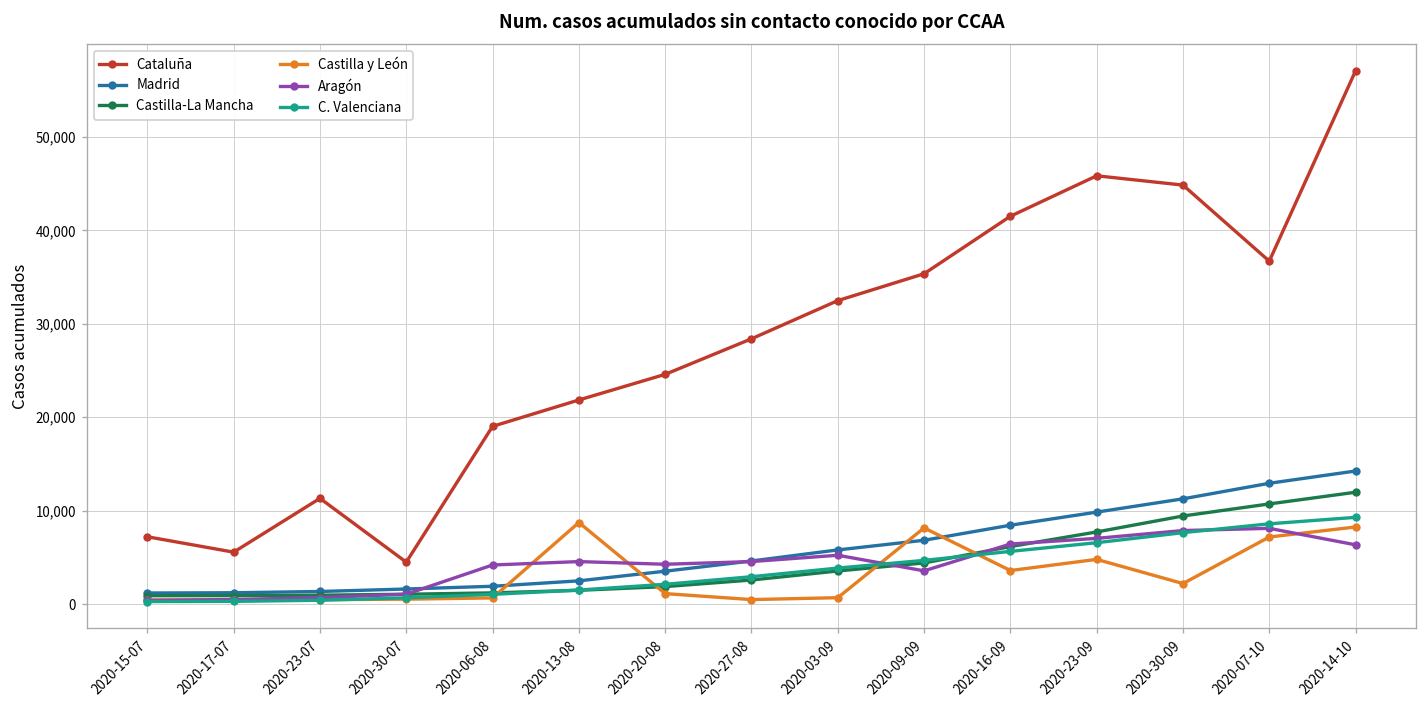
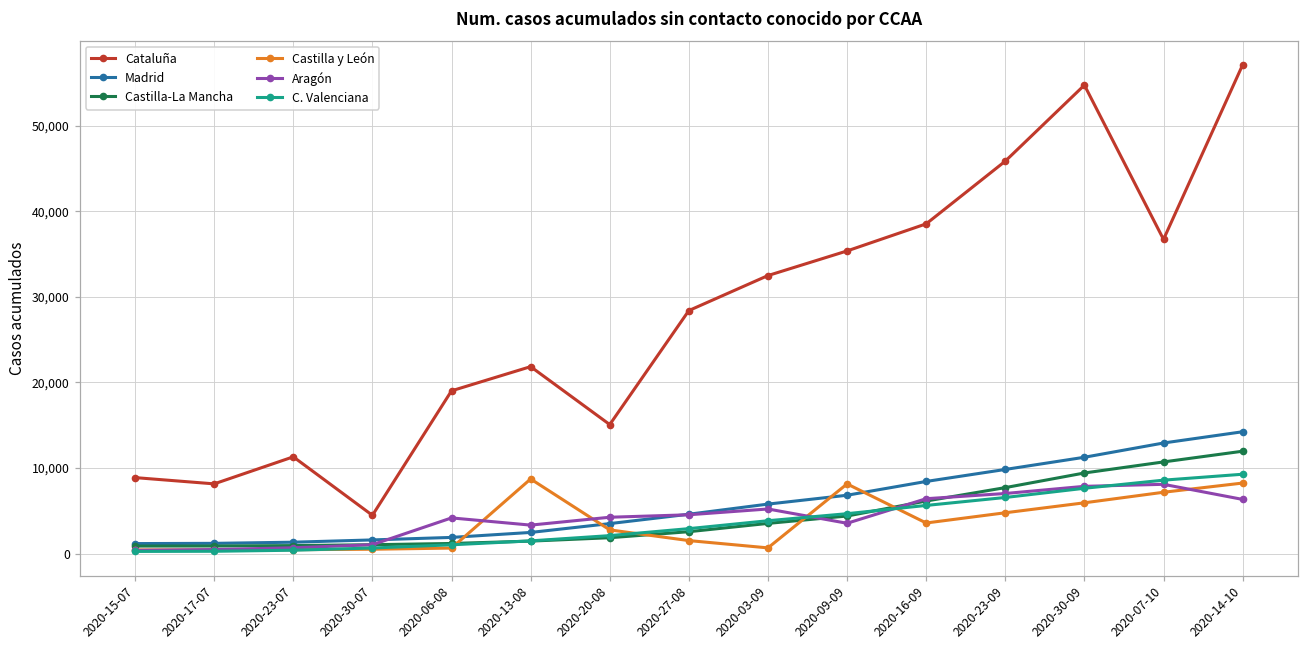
  {
    "Cataluña": {
-     "2020-15-07": "7,000",
-     "2020-17-07": "6,000",
+     "2020-15-07": "9,000",
+     "2020-17-07": "8,000",
      "2020-23-07": "11,000",
      "2020-30-07": "4,000",
      "2020-06-08": "19,000",
      "2020-13-08": "22,000",
-     "2020-20-08": "25,000",
+     "2020-20-08": "15,000",
      "2020-27-08": "28,000",
      "2020-03-09": "32,000",
      "2020-09-09": "35,000",
-     "2020-16-09": "42,000",
+     "2020-16-09": "39,000",
      "2020-23-09": "46,000",
-     "2020-30-09": "45,000",
+     "2020-30-09": "55,000",
      "2020-07-10": "37,000",
      "2020-14-10": "57,000"
    },
    "Castilla-La Mancha": {
      "2020-27-08": "3,000",
      "2020-23-09": "8,000",
      "2020-30-09": "9,000",
      "2020-07-10": "11,000",
      "2020-14-10": "12,000"
    },
    "Castilla y León": {
      "2020-06-08": "1,000",
      "2020-13-08": "9,000",
-     "2020-20-08": "1,000",
-     "2020-27-08": "0",
+     "2020-20-08": "3,000",
+     "2020-27-08": "2,000",
      "2020-03-09": "1,000",
      "2020-09-09": "8,000",
      "2020-16-09": "4,000",
      "2020-23-09": "5,000",
-     "2020-30-09": "2,000",
+     "2020-30-09": "6,000",
      "2020-07-10": "7,000",
      "2020-14-10": "8,000"
    },
    "Aragón": {
      "2020-06-08": "4,000",
-     "2020-13-08": "5,000",
+     "2020-13-08": "3,000",
      "2020-20-08": "4,000",
      "2020-03-09": "5,000",
      "2020-09-09": "4,000",
      "2020-23-09": "7,000",
      "2020-07-10": "8,000",
      "2020-14-10": "6,000"
    }
  }
